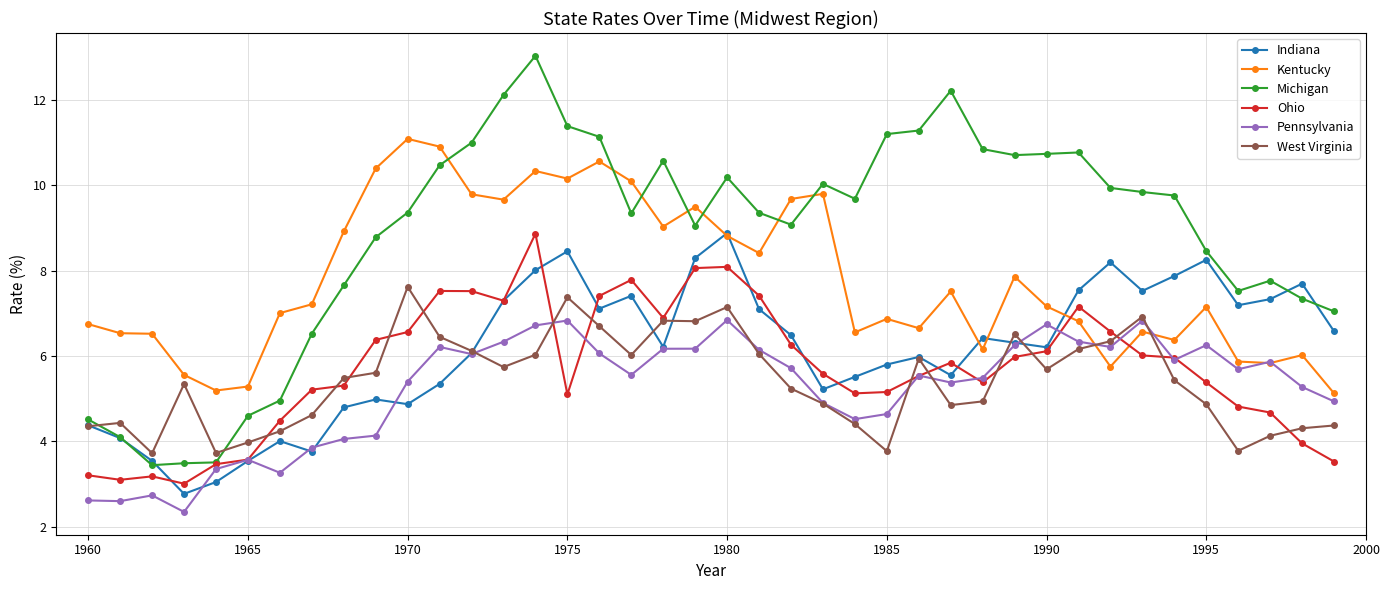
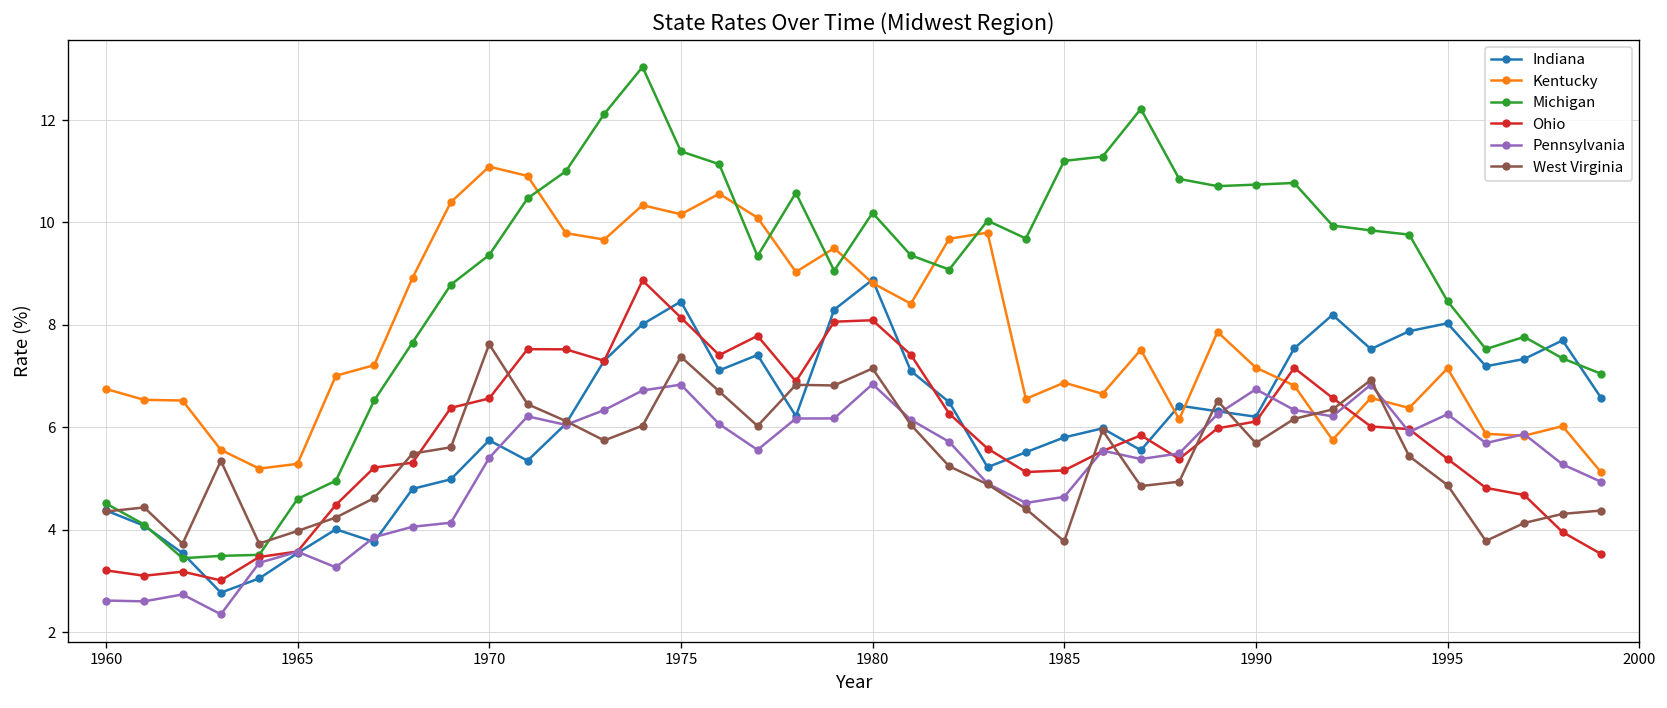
  {
    "Indiana": {
-     "1970": 4.9,
+     "1970": 5.7,
      "1975": 8.5,
      "1980": 8.9,
      "1985": 5.8,
      "1990": 6.2,
-     "1995": 8.3
+     "1995": 8.0
    },
    "Kentucky": {
      "1960": 6.7,
      "1965": 5.3,
      "1970": 11.1,
      "1975": 10.2,
      "1980": 8.8,
      "1985": 6.9,
      "1990": 7.2,
      "1995": 7.2
    },
    "Michigan": {
      "1960": 4.5,
      "1965": 4.6,
      "1970": 9.4,
      "1975": 11.4,
      "1980": 10.2,
      "1985": 11.2,
      "1990": 10.7,
      "1995": 8.5
    },
    "Ohio": {
      "1960": 3.2,
      "1970": 6.6,
-     "1975": 5.1,
+     "1975": 8.1,
      "1980": 8.1,
      "1985": 5.2,
      "1990": 6.1,
      "1995": 5.4
    },
    "Pennsylvania": {
      "1960": 2.6,
      "1970": 5.4,
      "1975": 6.8,
      "1980": 6.8,
      "1985": 4.6,
      "1990": 6.7,
      "1995": 6.3
    },
    "West Virginia": {
      "1965": 4.0,
      "1970": 7.6,
      "1975": 7.4,
      "1980": 7.1,
      "1985": 3.8,
      "1990": 5.7,
      "1995": 4.9
    }
  }
